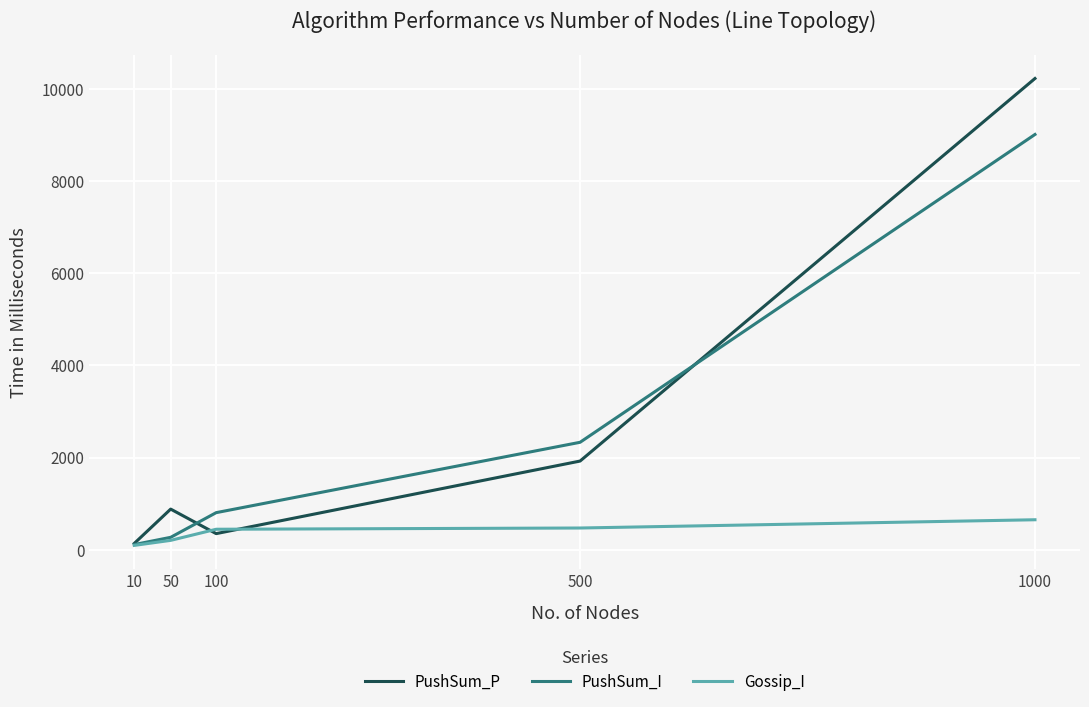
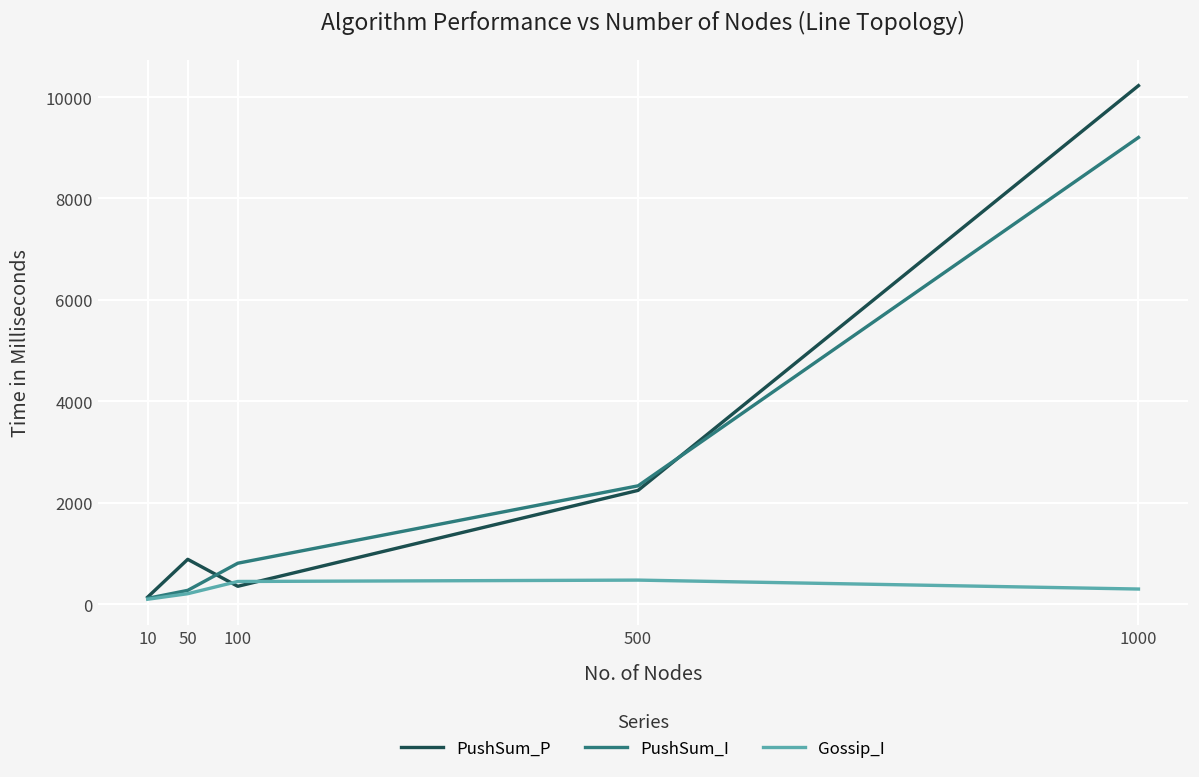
  {
    "PushSum_P": {
      "50": 900,
      "100": 400,
-     "500": 1900,
+     "500": 2200,
      "1000": 10200
    },
    "PushSum_I": {
      "50": 300,
      "100": 800,
      "500": 2300,
-     "1000": 9000
+     "1000": 9200
    },
    "Gossip_I": {
      "50": 200,
      "100": 400,
      "500": 500,
-     "1000": 700
+     "1000": 300
    }
  }
